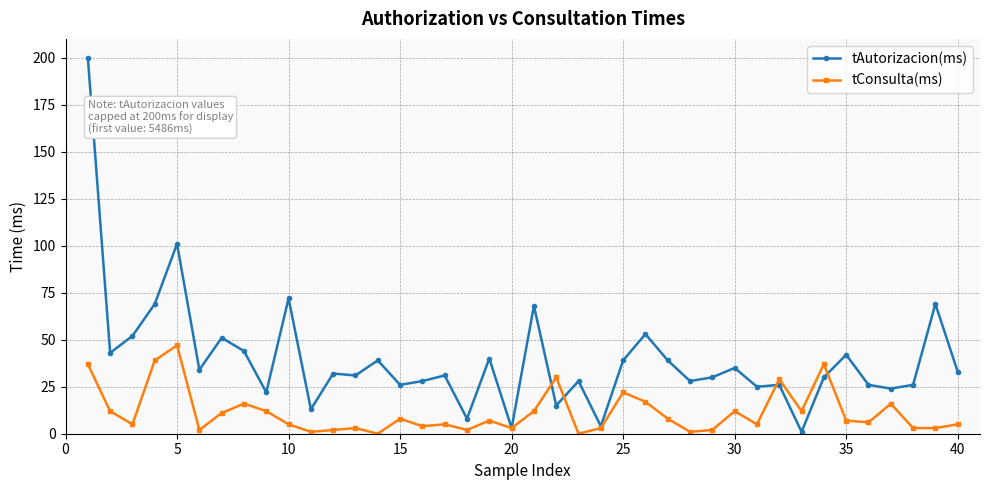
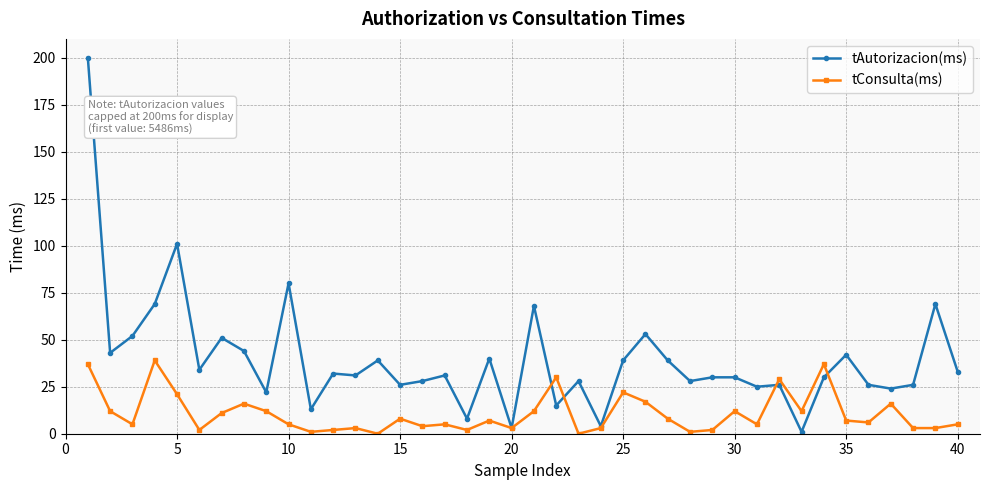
  {
    "tAutorizacion(ms)": {
      "5": 101,
-     "10": 72,
+     "10": 80,
      "15": 26,
      "25": 39,
-     "30": 35,
+     "30": 30,
      "35": 42,
      "40": 33
    },
    "tConsulta(ms)": {
-     "5": 47,
+     "5": 21,
      "10": 5,
      "15": 8,
      "25": 22,
      "30": 12,
      "35": 7,
      "40": 5
    }
  }
